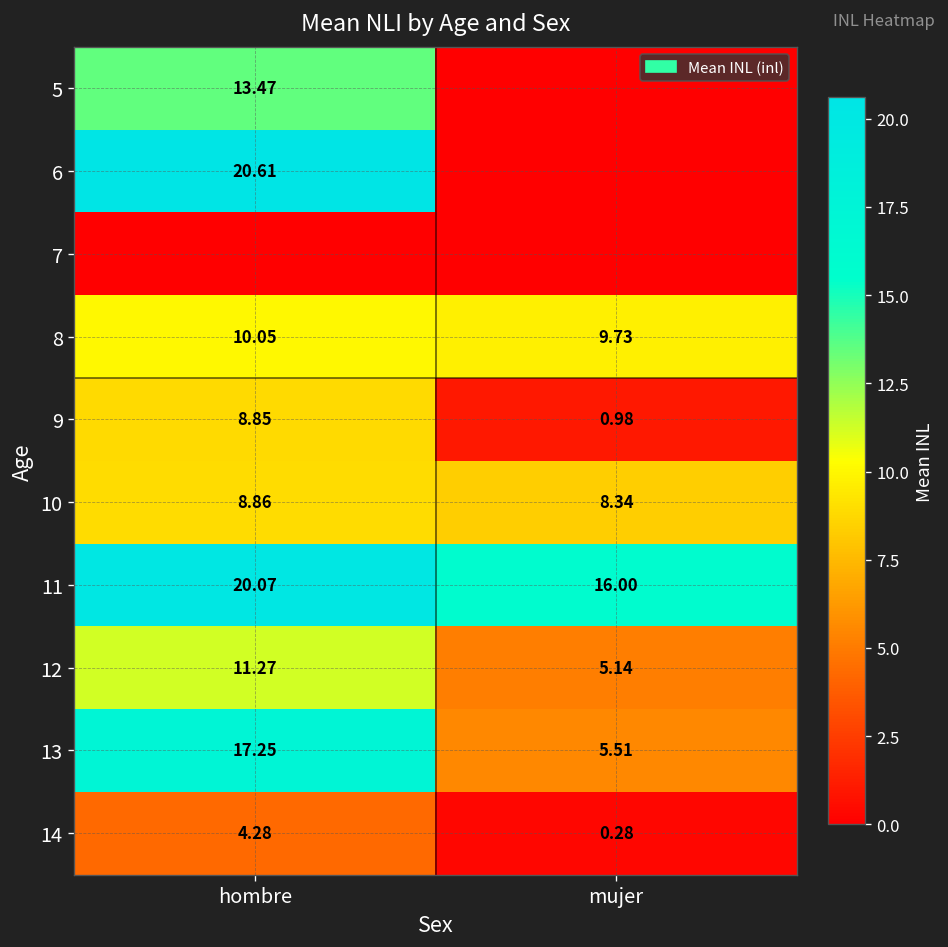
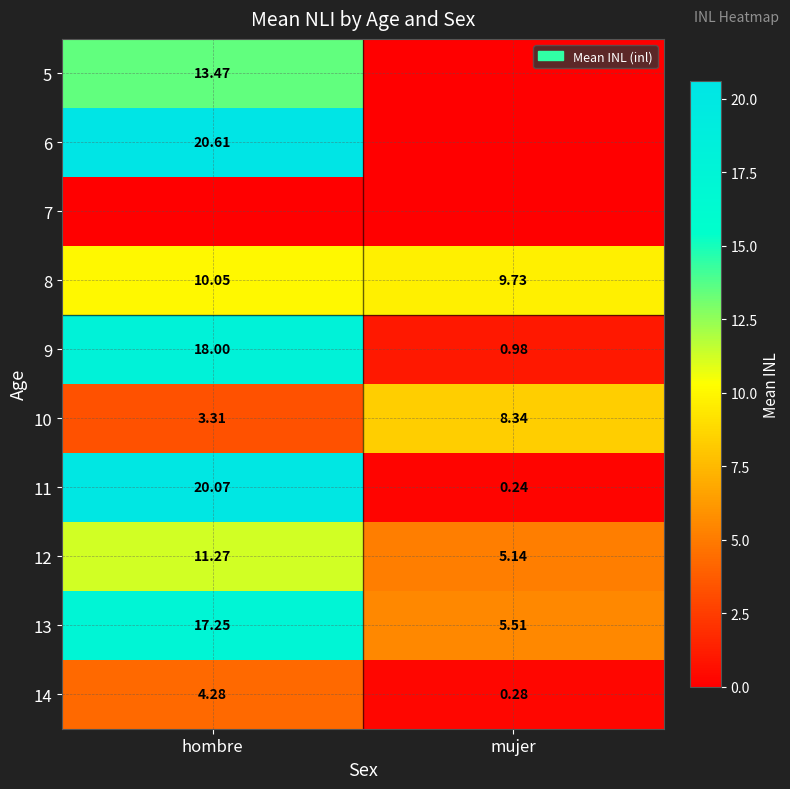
  {
    "5": {
      "hombre": 13.47
    },
    "6": {
      "hombre": 20.61
    },
    "8": {
      "hombre": 10.05,
      "mujer": 9.73
    },
    "9": {
-     "hombre": 8.85,
+     "hombre": 18.00,
      "mujer": 0.98
    },
    "10": {
-     "hombre": 8.86,
+     "hombre": 3.31,
      "mujer": 8.34
    },
    "11": {
      "hombre": 20.07,
-     "mujer": 16.00
+     "mujer": 0.24
    },
    "12": {
      "hombre": 11.27,
      "mujer": 5.14
    },
    "13": {
      "hombre": 17.25,
      "mujer": 5.51
    },
    "14": {
      "hombre": 4.28,
      "mujer": 0.28
    }
  }
